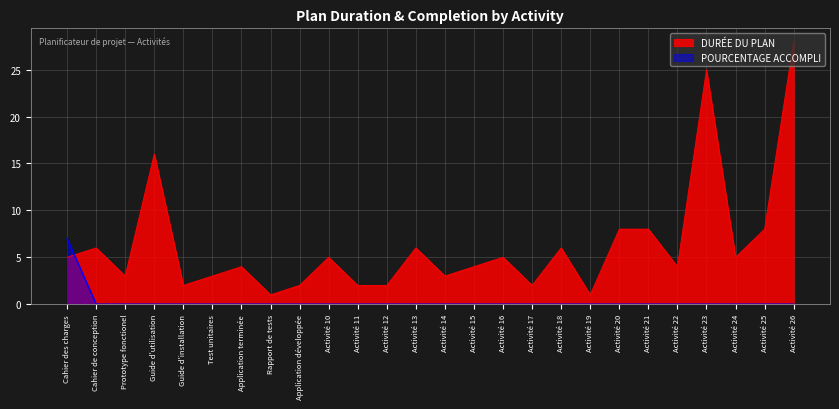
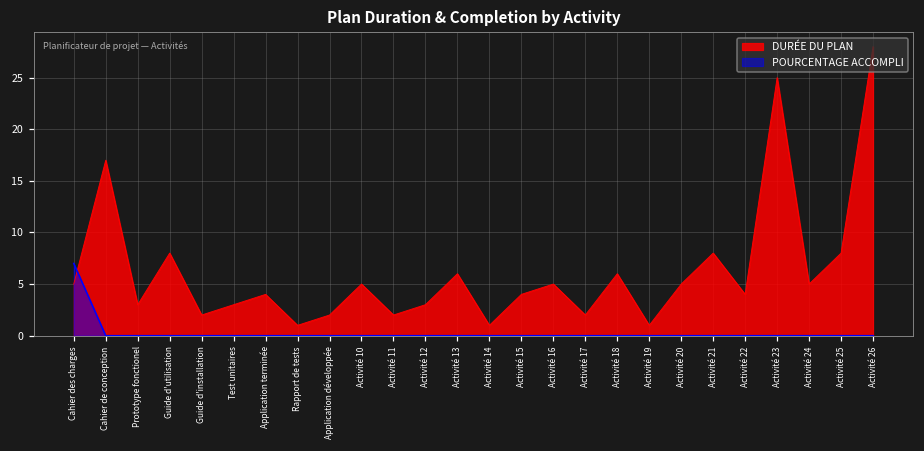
  {
    "DURÉE DU PLAN": {
      "Cahier des charges": 5,
-     "Cahier de conception": 6,
+     "Cahier de conception": 17,
      "Prototype fonctionel": 3,
-     "Guide d'utilisation": 16,
+     "Guide d'utilisation": 8,
      "Guide d'installation": 2,
      "Test unitaires": 3,
      "Application terminée": 4,
      "Rapport de tests": 1,
      "Application développée": 2,
      "Activité 10": 5,
      "Activité 11": 2,
-     "Activité 12": 2,
+     "Activité 12": 3,
      "Activité 13": 6,
-     "Activité 14": 3,
+     "Activité 14": 1,
      "Activité 15": 4,
      "Activité 16": 5,
      "Activité 17": 2,
      "Activité 18": 6,
      "Activité 19": 1,
-     "Activité 20": 8,
+     "Activité 20": 5,
      "Activité 21": 8,
      "Activité 22": 4,
      "Activité 23": 25,
      "Activité 24": 5,
      "Activité 25": 8
    },
    "POURCENTAGE ACCOMPLI": {
      "Cahier des charges": 7,
      "Cahier de conception": 0,
      "Prototype fonctionel": 0,
      "Guide d'utilisation": 0,
      "Guide d'installation": 0,
      "Test unitaires": 0,
      "Application terminée": 0,
      "Rapport de tests": 0,
      "Application développée": 0,
      "Activité 10": 0,
      "Activité 11": 0,
      "Activité 12": 0,
      "Activité 13": 0,
      "Activité 14": 0,
      "Activité 15": 0,
      "Activité 16": 0,
      "Activité 17": 0,
      "Activité 18": 0,
      "Activité 19": 0,
      "Activité 20": 0,
      "Activité 21": 0,
      "Activité 22": 0,
      "Activité 23": 0,
      "Activité 24": 0,
      "Activité 25": 0,
      "Activité 26": 0
    }
  }
